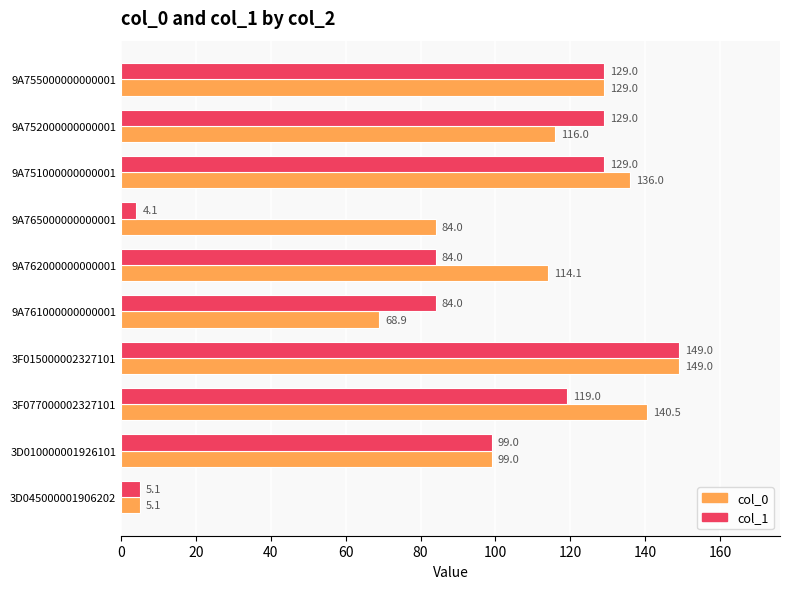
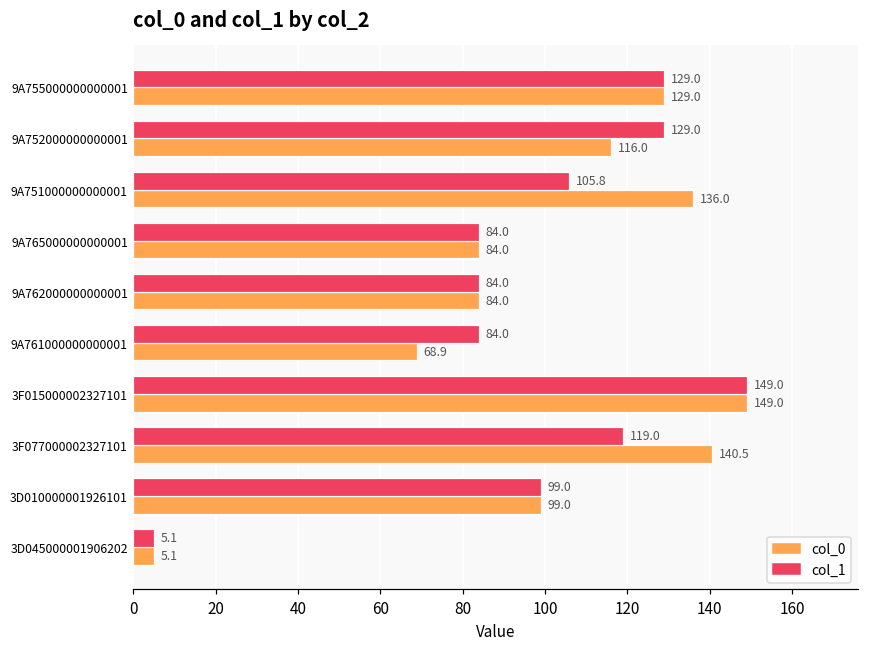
  {
    "col_0": {
      "9A755000000000001": 129.0,
      "9A752000000000001": 116.0,
      "9A751000000000001": 136.0,
      "9A765000000000001": 84.0,
-     "9A762000000000001": 114.1,
+     "9A762000000000001": 84.0,
      "9A761000000000001": 68.9,
      "3F015000002327101": 149.0,
      "3F077000002327101": 140.5,
      "3D010000001926101": 99.0,
      "3D045000001906202": 5.1
    },
    "col_1": {
      "9A755000000000001": 129.0,
      "9A752000000000001": 129.0,
-     "9A751000000000001": 129.0,
-     "9A765000000000001": 4.1,
+     "9A751000000000001": 105.8,
+     "9A765000000000001": 84.0,
      "9A762000000000001": 84.0,
      "9A761000000000001": 84.0,
      "3F015000002327101": 149.0,
      "3F077000002327101": 119.0,
      "3D010000001926101": 99.0,
      "3D045000001906202": 5.1
    }
  }
